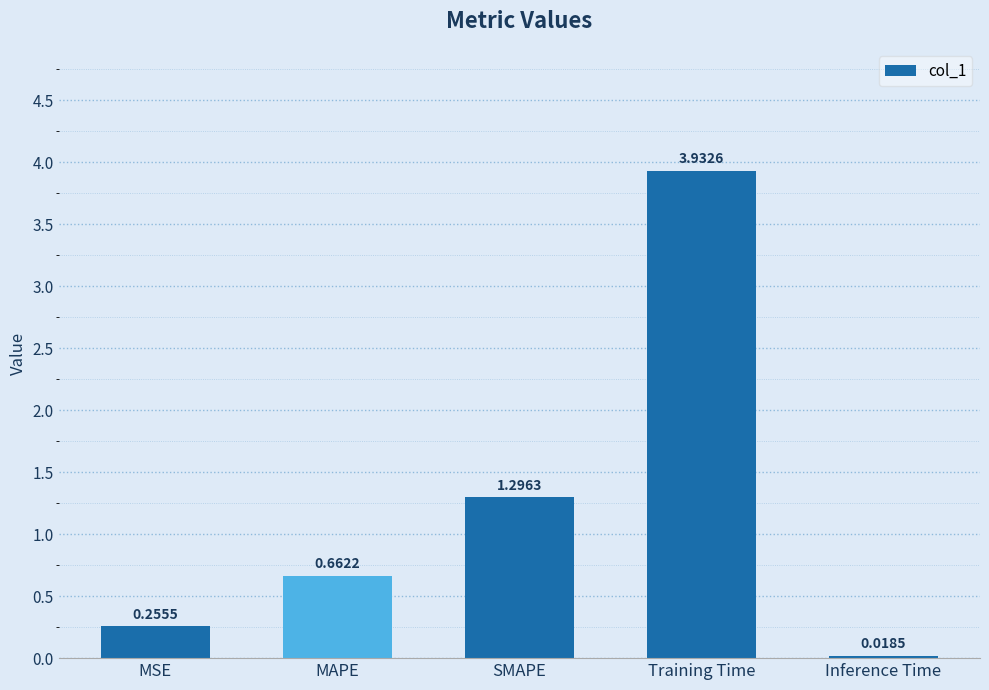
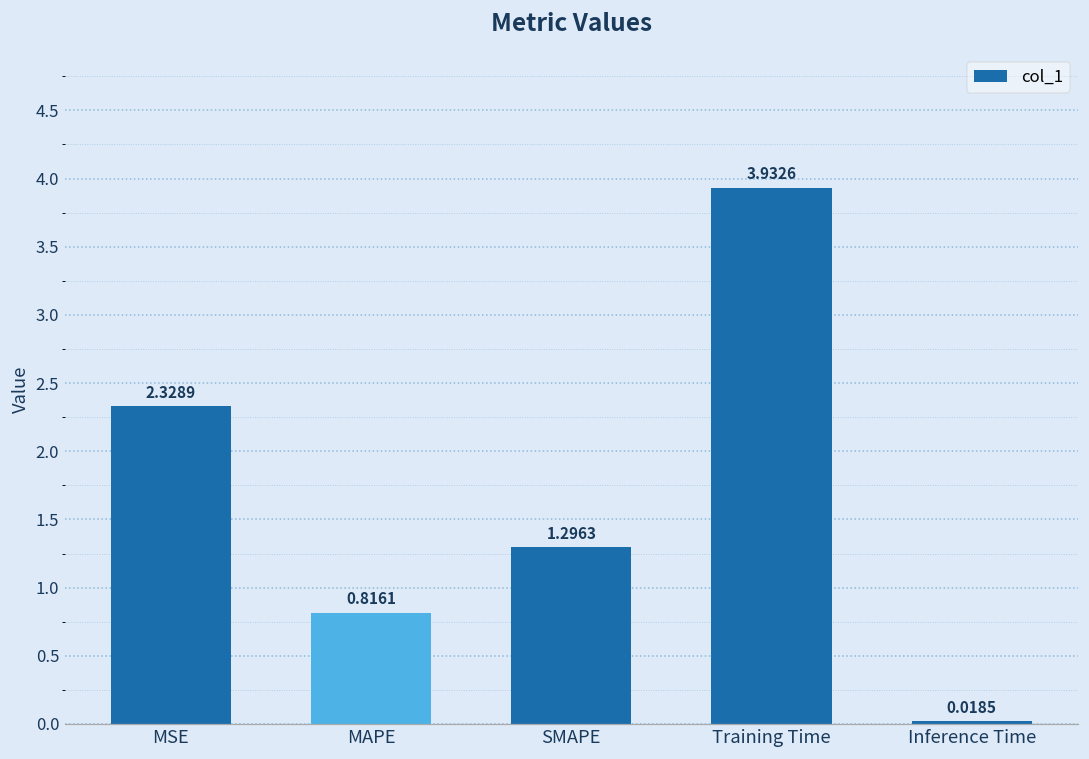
  {
-   "MSE": 0.2555,
-   "MAPE": 0.6622,
+   "MSE": 2.3289,
+   "MAPE": 0.8161,
    "SMAPE": 1.2963,
    "Training Time": 3.9326,
    "Inference Time": 0.0185
  }
